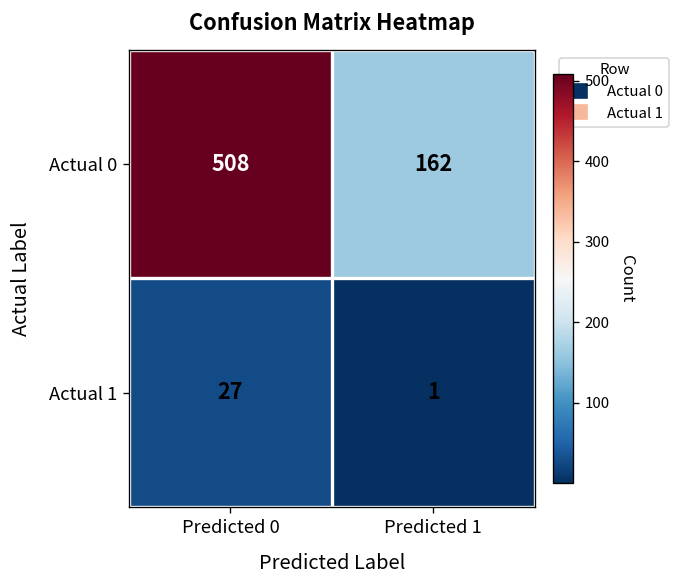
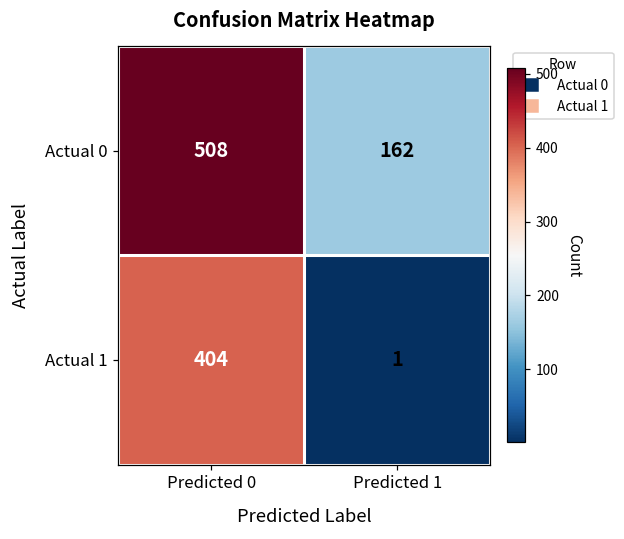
  {
    "Actual 0": {
      "Predicted 0": 508,
      "Predicted 1": 162
    },
    "Actual 1": {
-     "Predicted 0": 27,
+     "Predicted 0": 404,
      "Predicted 1": 1
    }
  }
